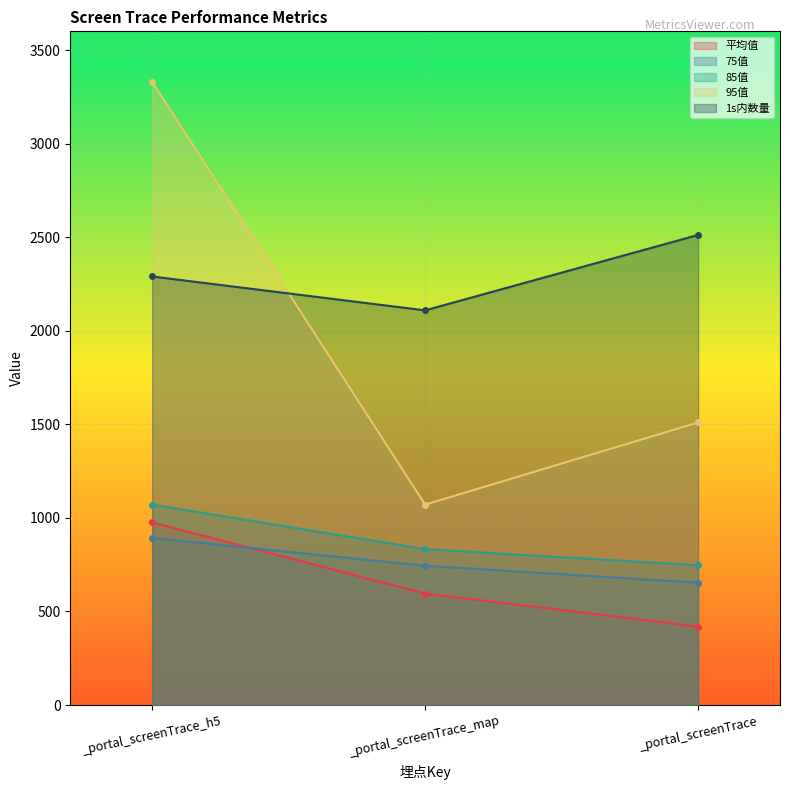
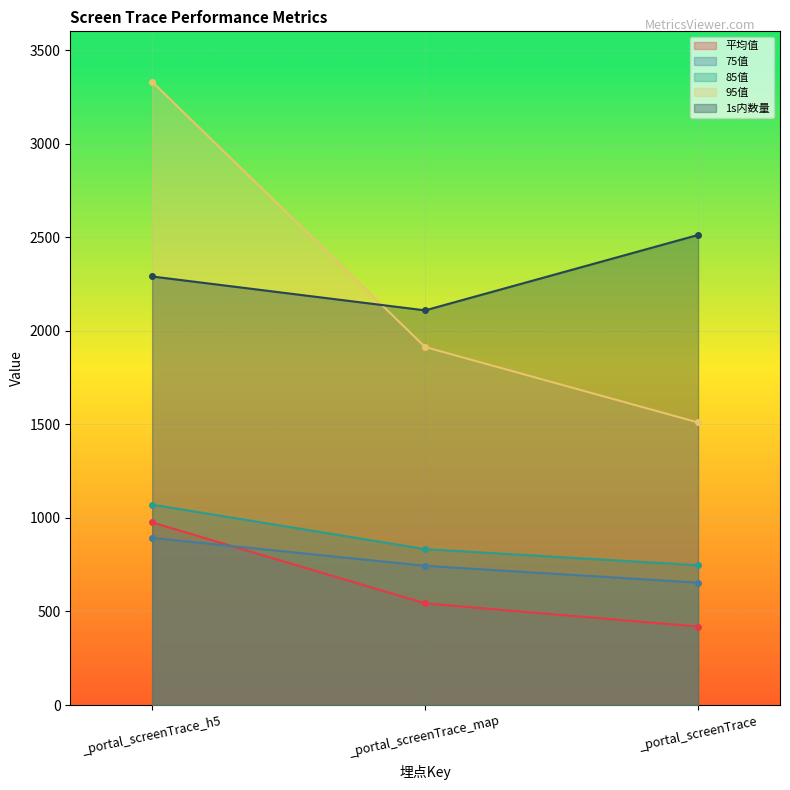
  {
    "平均值": {
      "_portal_screenTrace_h5": 980,
-     "_portal_screenTrace_map": 600,
+     "_portal_screenTrace_map": 540,
      "_portal_screenTrace": 420
    },
    "95值": {
      "_portal_screenTrace_h5": 3330,
-     "_portal_screenTrace_map": 1070,
+     "_portal_screenTrace_map": 1910,
      "_portal_screenTrace": 1510
    }
  }
